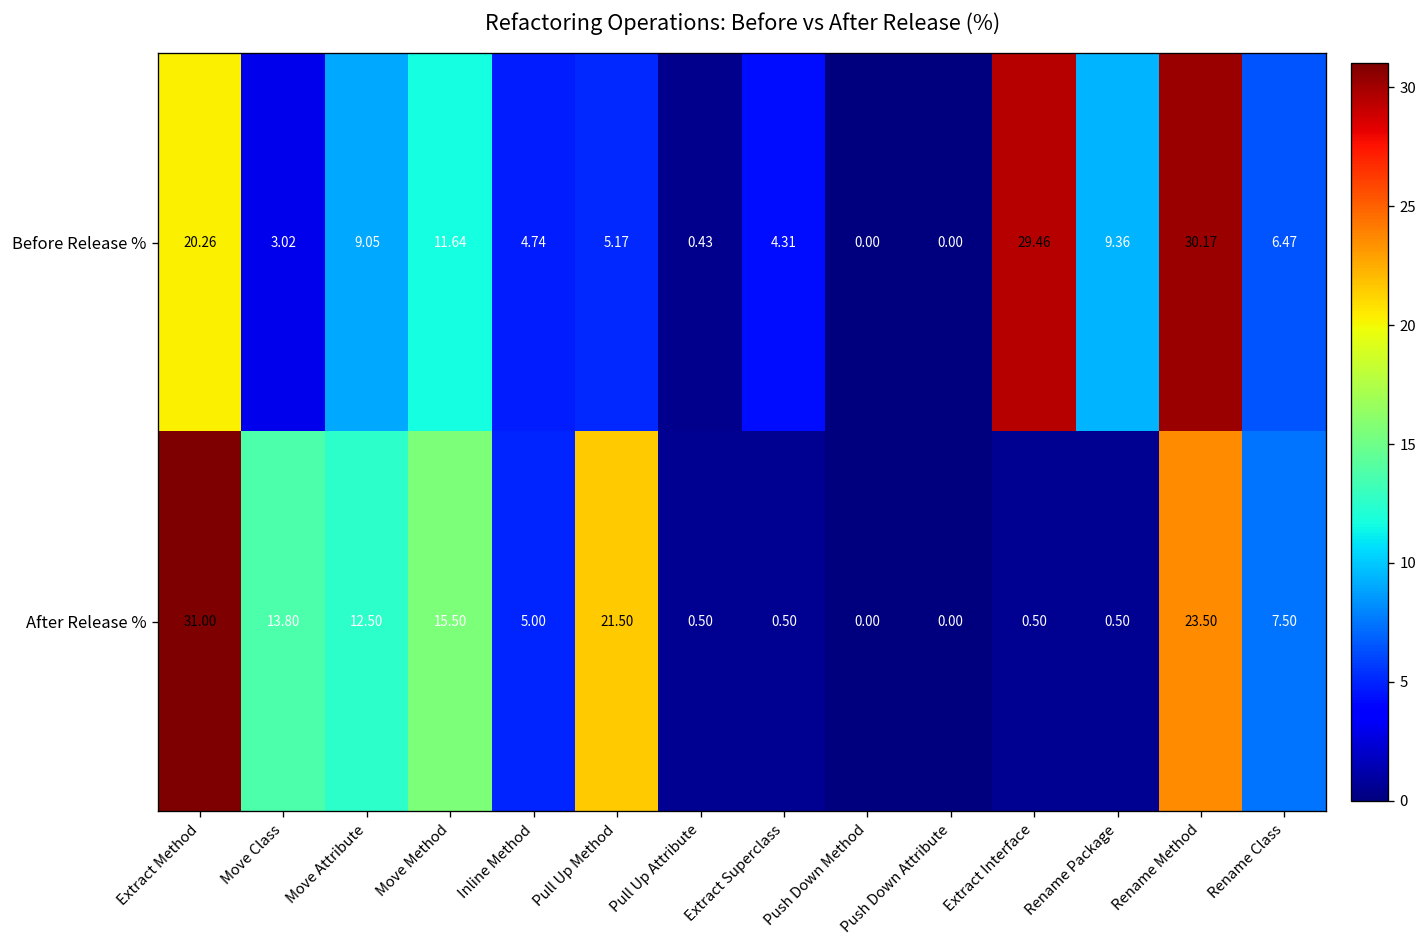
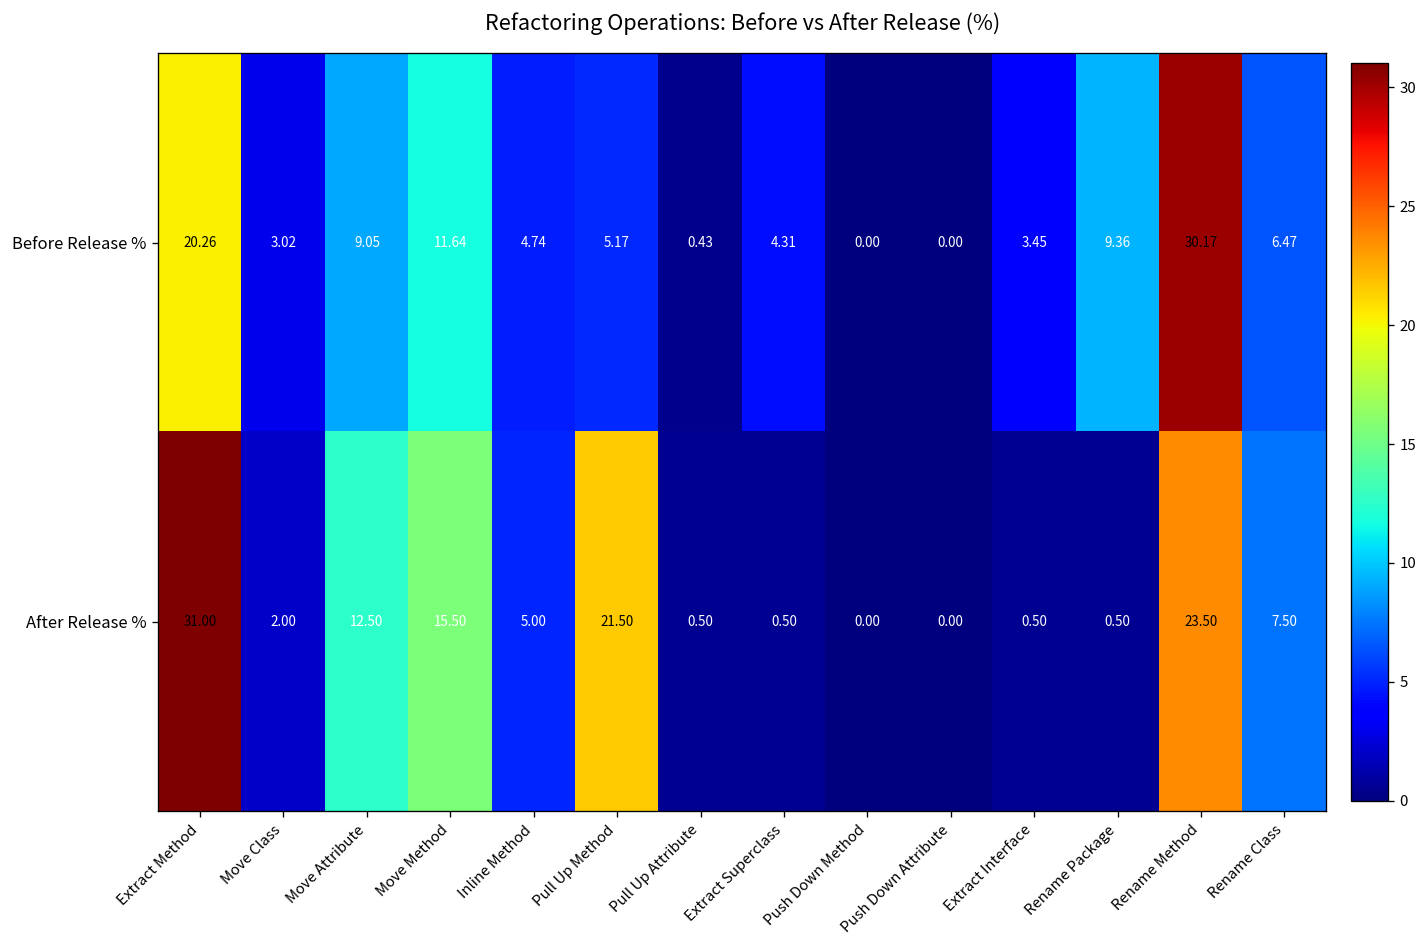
  {
    "Before Release %": {
      "Extract Method": 20.26,
      "Move Class": 3.02,
      "Move Attribute": 9.05,
      "Move Method": 11.64,
      "Inline Method": 4.74,
      "Pull Up Method": 5.17,
      "Pull Up Attribute": 0.43,
      "Extract Superclass": 4.31,
      "Push Down Method": 0.00,
      "Push Down Attribute": 0.00,
-     "Extract Interface": 29.46,
+     "Extract Interface": 3.45,
      "Rename Package": 9.36,
      "Rename Method": 30.17,
      "Rename Class": 6.47
    },
    "After Release %": {
      "Extract Method": 31.00,
-     "Move Class": 13.80,
+     "Move Class": 2.00,
      "Move Attribute": 12.50,
      "Move Method": 15.50,
      "Inline Method": 5.00,
      "Pull Up Method": 21.50,
      "Pull Up Attribute": 0.50,
      "Extract Superclass": 0.50,
      "Push Down Method": 0.00,
      "Push Down Attribute": 0.00,
      "Extract Interface": 0.50,
      "Rename Package": 0.50,
      "Rename Method": 23.50,
      "Rename Class": 7.50
    }
  }
